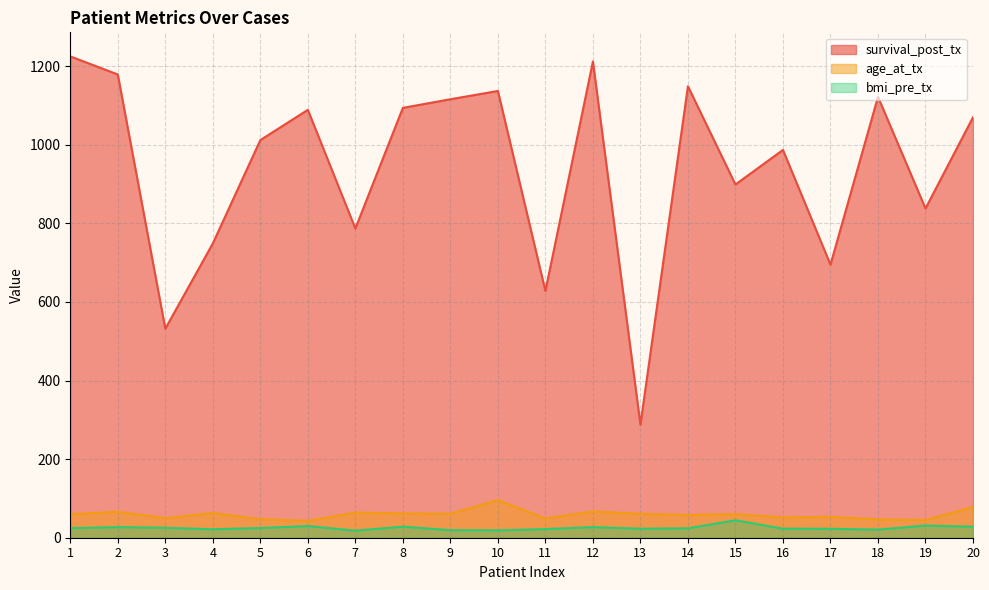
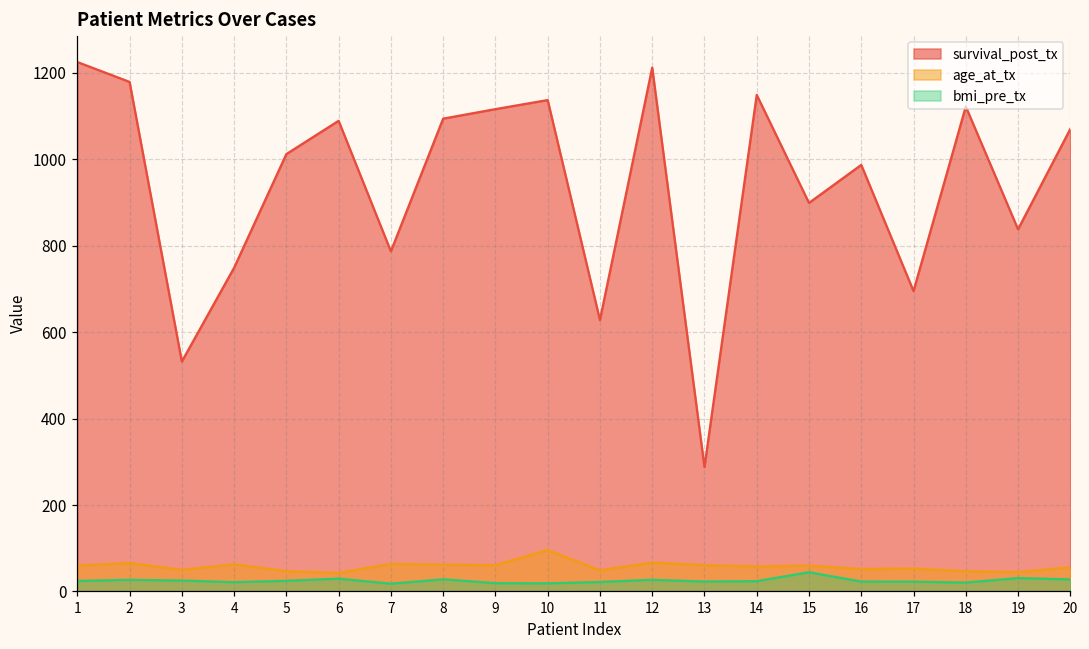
  {
    "survival_post_tx": {
      "1": 1230,
      "2": 1180,
      "3": 530,
      "4": 750,
      "5": 1010,
      "6": 1090,
      "7": 790,
      "8": 1090,
      "9": 1120,
      "10": 1140,
      "11": 630,
      "12": 1210,
      "13": 290,
      "14": 1150,
      "15": 900,
      "16": 990,
      "17": 700,
      "19": 840,
      "20": 1070
    },
    "age_at_tx": {
      "1": 60,
      "2": 70,
      "3": 50,
      "4": 60,
      "5": 50,
      "6": 40,
      "7": 60,
      "8": 60,
      "9": 60,
      "10": 100,
      "11": 50,
      "12": 70,
      "13": 60,
      "14": 60,
      "15": 60,
      "16": 50,
      "17": 50,
      "18": 50,
      "19": 50,
-     "20": 80
+     "20": 60
    },
    "bmi_pre_tx": {
      "1": 20,
      "2": 30,
      "3": 30,
      "4": 20,
      "5": 20,
      "6": 30,
      "7": 20,
      "8": 30,
      "9": 20,
      "10": 20,
      "11": 20,
      "12": 30,
      "13": 20,
      "14": 20,
      "15": 40,
      "16": 20,
      "17": 20,
      "18": 20,
      "19": 30,
      "20": 30
    }
  }
